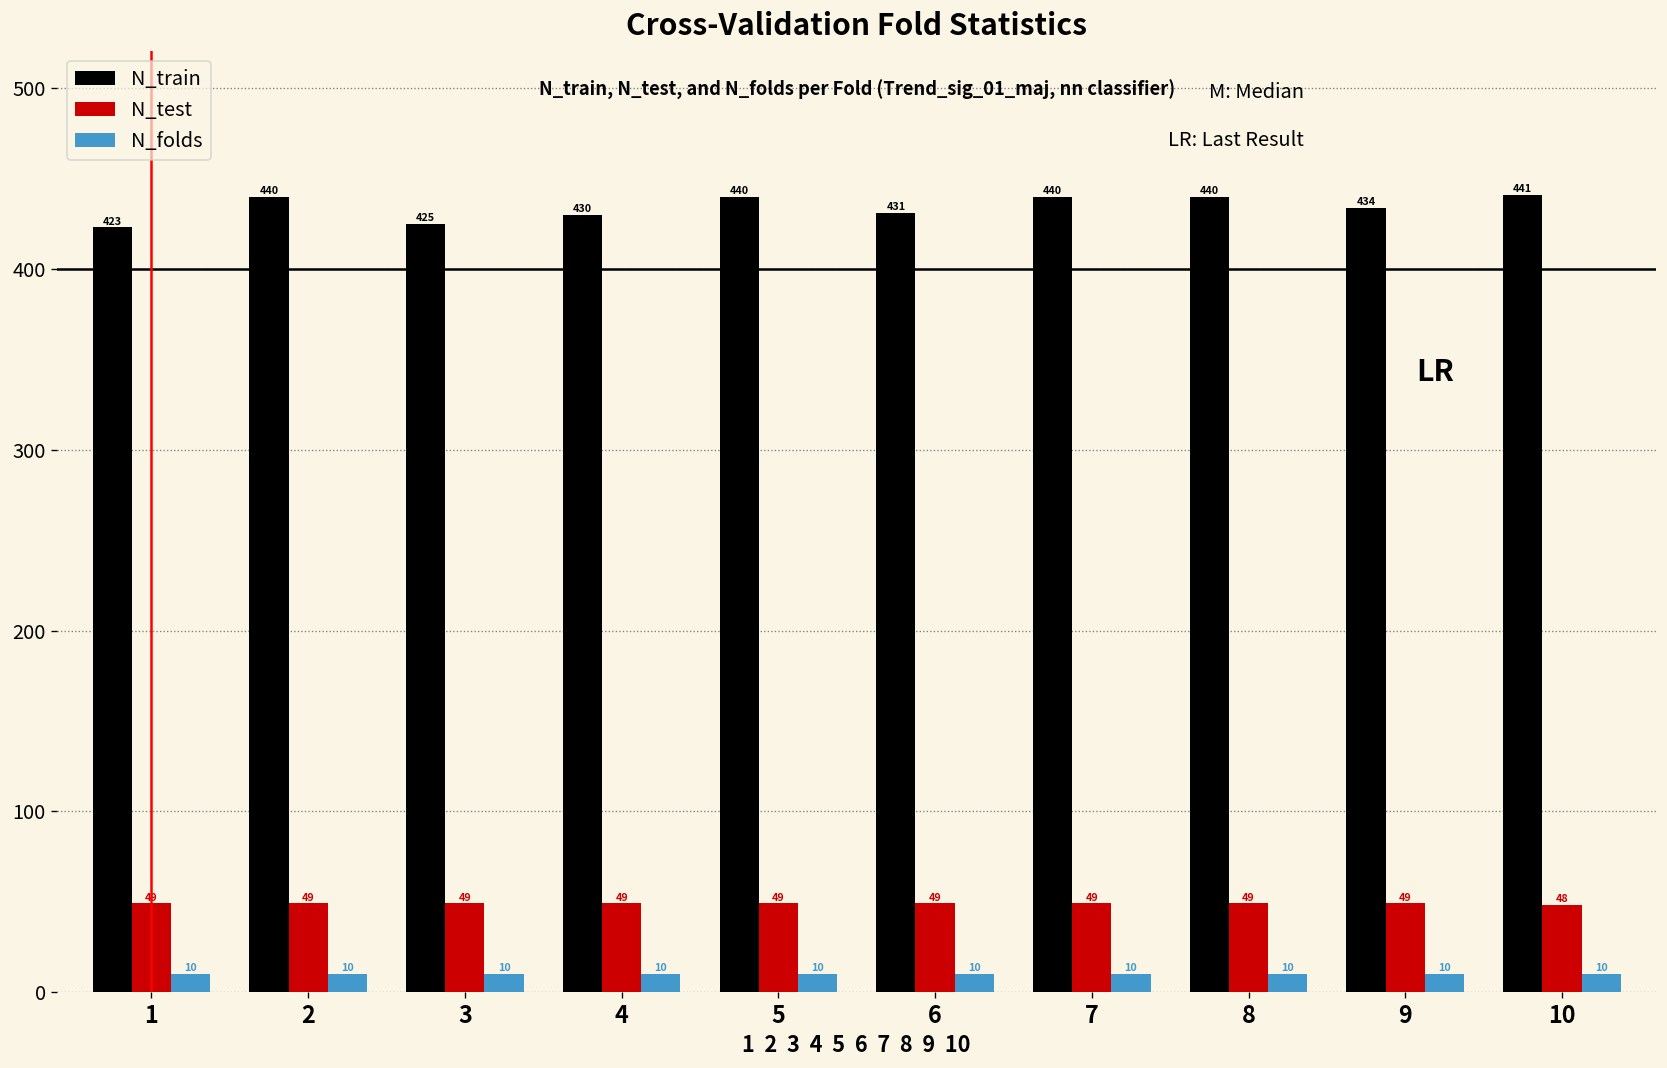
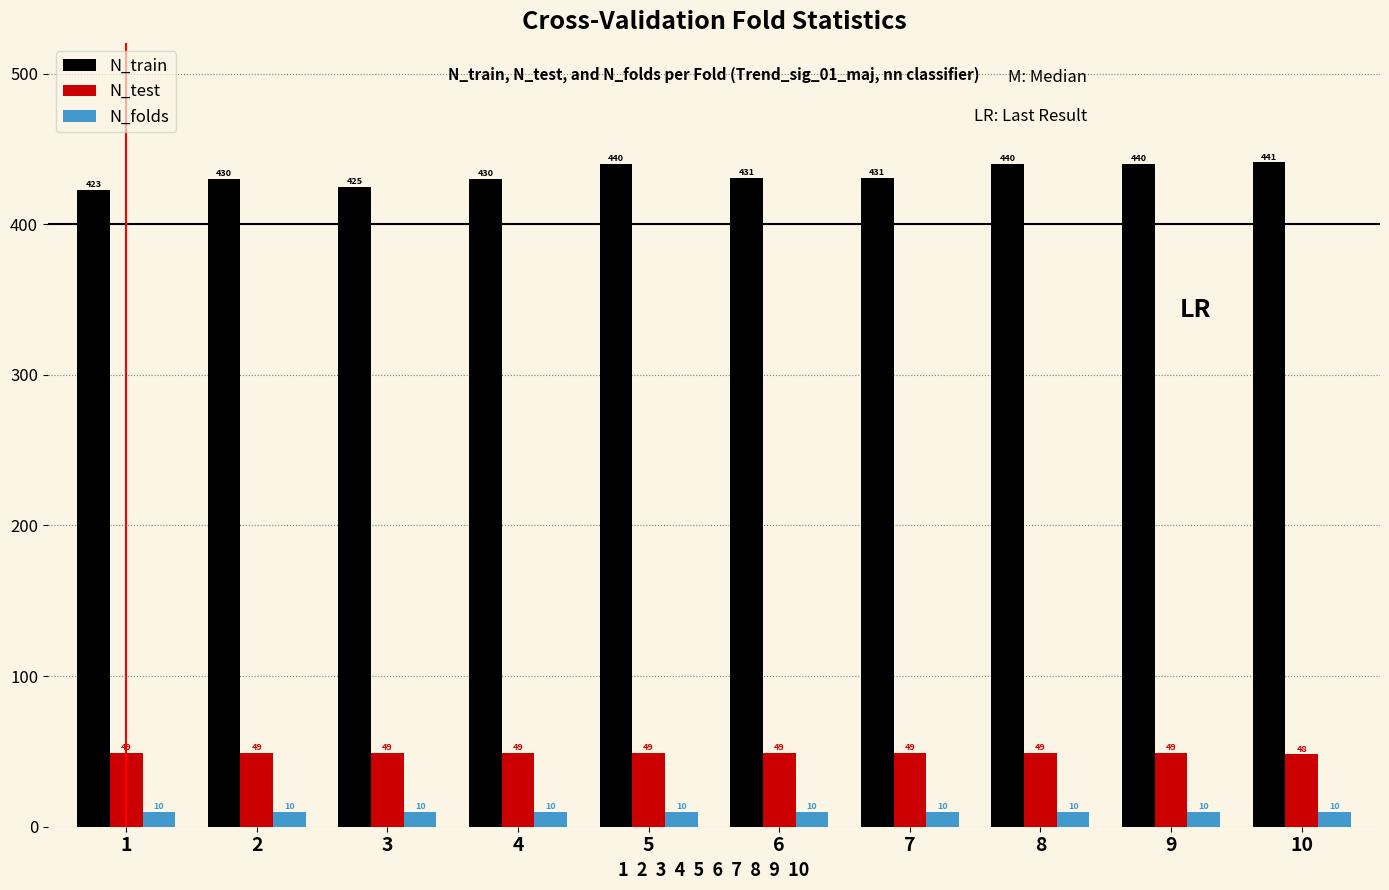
  {
    "N_train": {
      "1": 423,
-     "2": 440,
+     "2": 430,
      "3": 425,
      "4": 430,
      "5": 440,
      "6": 431,
-     "7": 440,
+     "7": 431,
      "8": 440,
-     "9": 434,
+     "9": 440,
      "10": 441
    },
    "N_test": {
      "1": 49,
      "2": 49,
      "3": 49,
      "4": 49,
      "5": 49,
      "6": 49,
      "7": 49,
      "8": 49,
      "9": 49,
      "10": 48
    },
    "N_folds": {
      "1": 10,
      "2": 10,
      "3": 10,
      "4": 10,
      "5": 10,
      "6": 10,
      "7": 10,
      "8": 10,
      "9": 10,
      "10": 10
    }
  }
